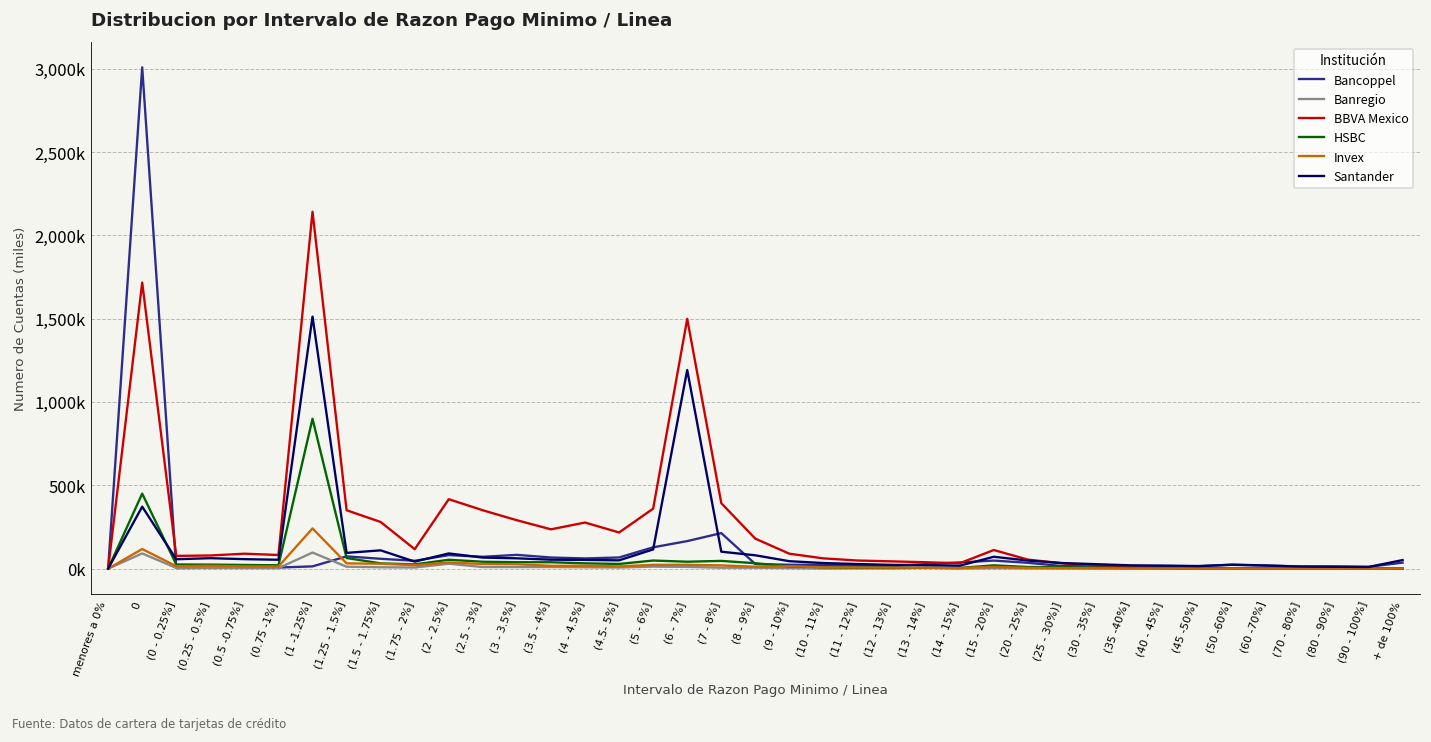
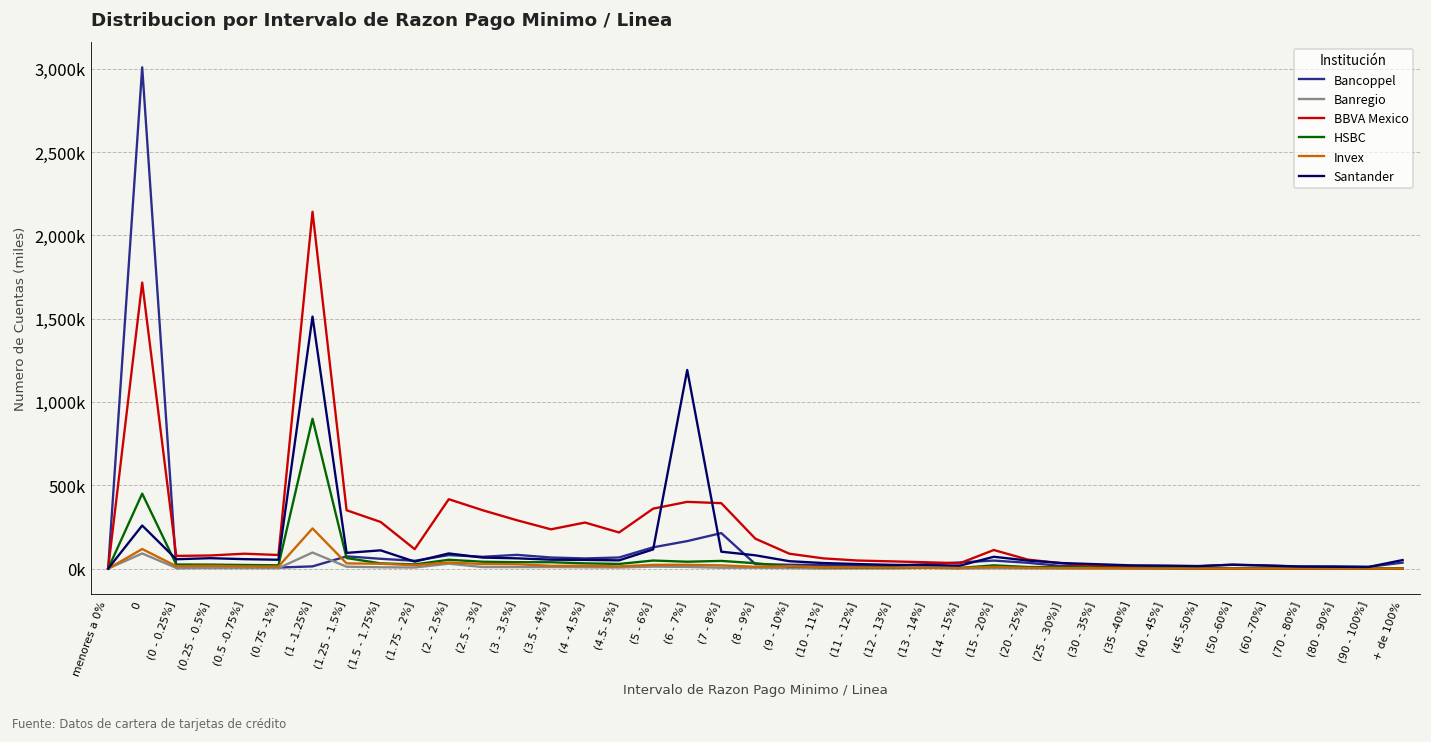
  {
    "Bancoppel": {
      "0": "3,010,000",
      "(1 -1.25%]": "10,000",
      "(1.5 - 1.75%]": "60,000",
      "(3 - 3.5%]": "80,000",
      "(6 - 7%]": "170,000",
      "(7 - 8%]": "210,000",
      "(15 - 20%]": "50,000"
    },
    "Banregio": {
      "0": "90,000",
      "(1 -1.25%]": "100,000",
      "(1.25 - 1.5%]": "10,000",
      "(1.5 - 1.75%]": "10,000"
    },
    "BBVA Mexico": {
      "0": "1,720,000",
      "(0 - 0.25%]": "80,000",
      "(0.5 -0.75%]": "90,000",
      "(0.75 -1%]": "80,000",
      "(1 -1.25%]": "2,140,000",
      "(1.25 - 1.5%]": "350,000",
      "(1.5 - 1.75%]": "280,000",
      "(1.75 - 2%]": "120,000",
      "(2 - 2.5%]": "420,000",
      "(2.5 - 3%]": "350,000",
      "(3 - 3.5%]": "290,000",
      "(3.5 - 4%]": "240,000",
      "(4 - 4.5%]": "280,000",
      "(4.5- 5%]": "220,000",
      "(5 - 6%]": "360,000",
-     "(6 - 7%]": "1,500,000",
+     "(6 - 7%]": "400,000",
      "(7 - 8%]": "390,000",
      "(8 - 9%]": "180,000",
      "(9 - 10%]": "90,000",
      "(10 - 11%]": "60,000",
      "(11 - 12%]": "50,000",
      "(12 - 13%]": "40,000",
      "(15 - 20%]": "110,000"
    },
    "HSBC": {
      "0": "450,000",
      "(1 -1.25%]": "900,000",
      "(5 - 6%]": "50,000",
      "(7 - 8%]": "50,000"
    },
    "Invex": {
      "0": "120,000",
      "(1 -1.25%]": "240,000",
      "(1.25 - 1.5%]": "30,000"
    },
    "Santander": {
-     "0": "370,000",
+     "0": "260,000",
      "(0 - 0.25%]": "60,000",
      "(0.5 -0.75%]": "60,000",
      "(0.75 -1%]": "50,000",
      "(1 -1.25%]": "1,510,000",
      "(1.25 - 1.5%]": "90,000",
      "(1.5 - 1.75%]": "110,000",
      "(3 - 3.5%]": "60,000",
      "(6 - 7%]": "1,190,000",
      "(7 - 8%]": "100,000",
      "(8 - 9%]": "80,000",
      "(9 - 10%]": "40,000",
      "(15 - 20%]": "70,000"
    }
  }
